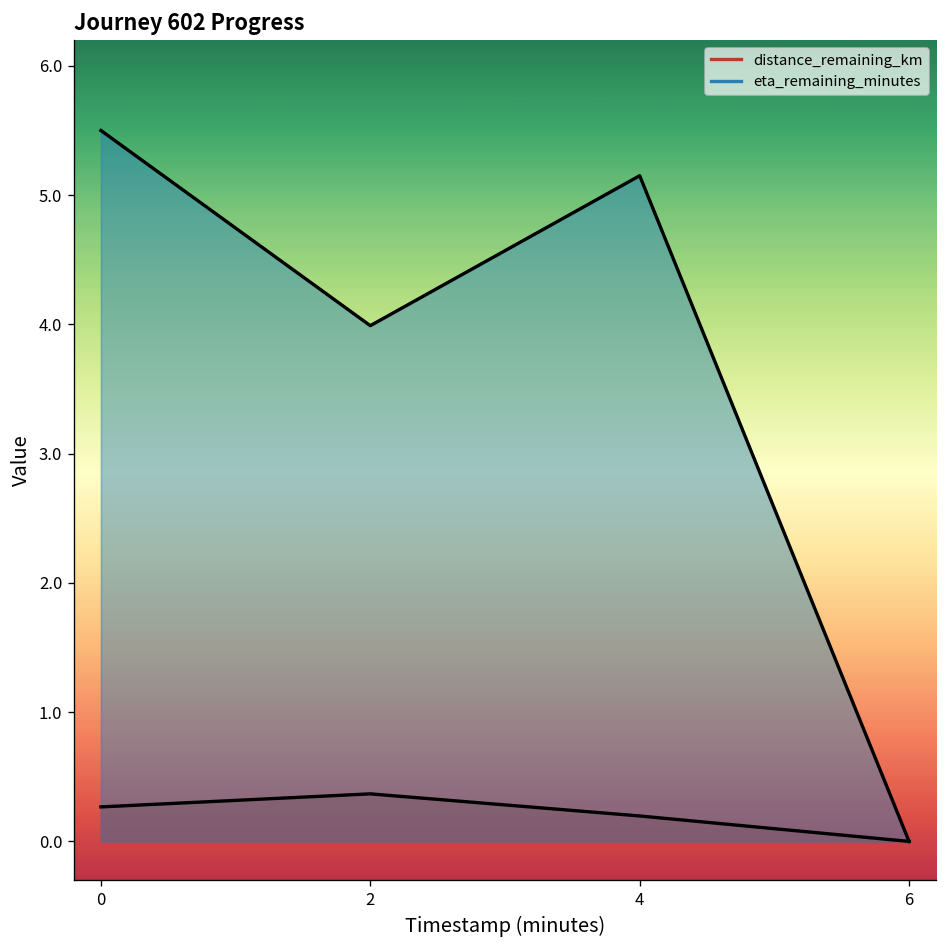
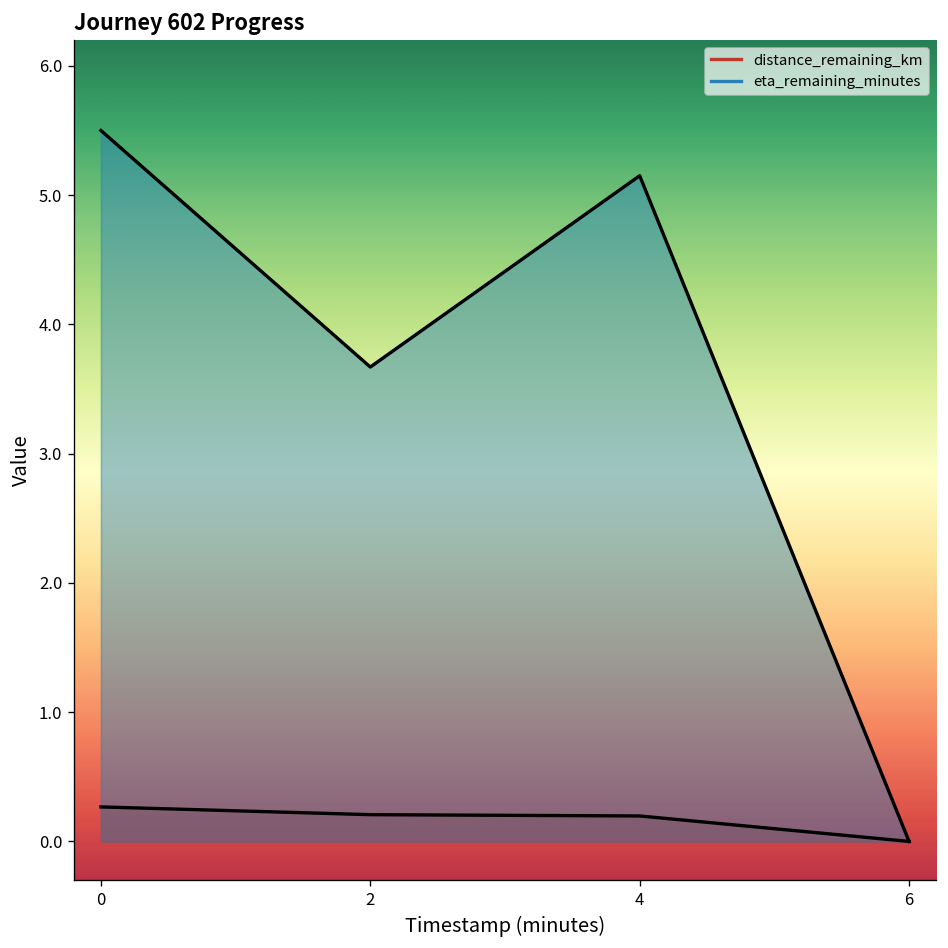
  {
    "distance_remaining_km": {
      "0": 0.27,
-     "2": 0.37,
+     "2": 0.21,
      "4": 0.20
    },
    "eta_remaining_minutes": {
      "0": 5.50,
-     "2": 3.99,
+     "2": 3.67,
      "4": 5.15
    }
  }
